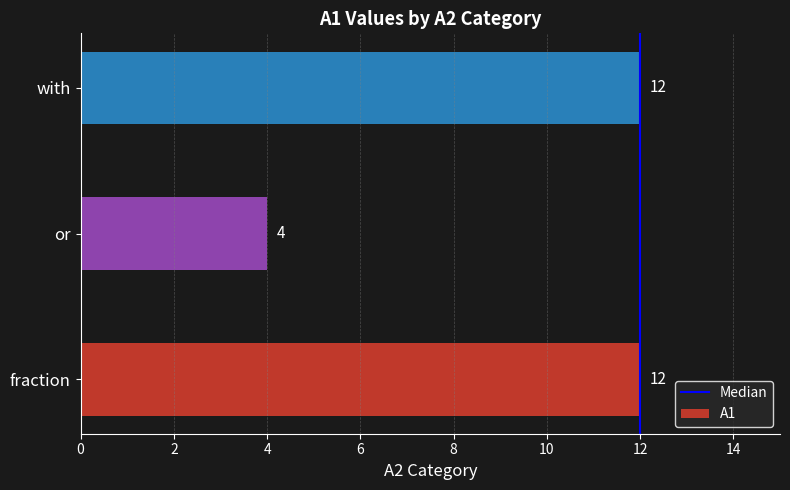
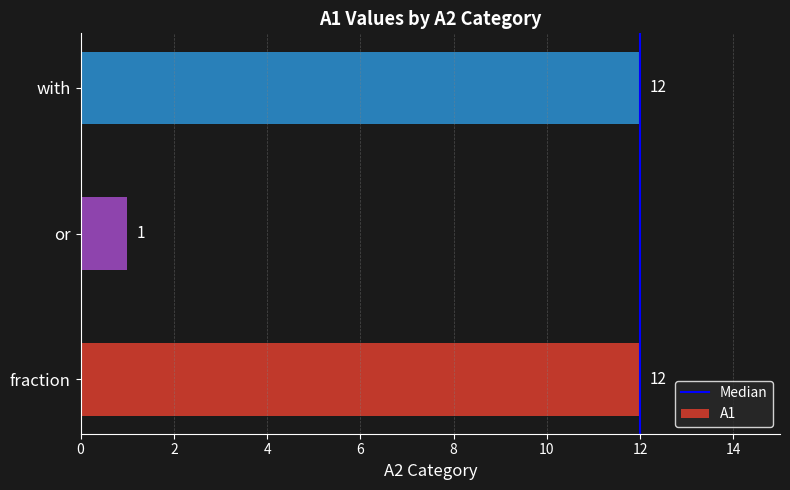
  {
    "with": 12,
-   "or": 4,
+   "or": 1,
    "fraction": 12
  }
